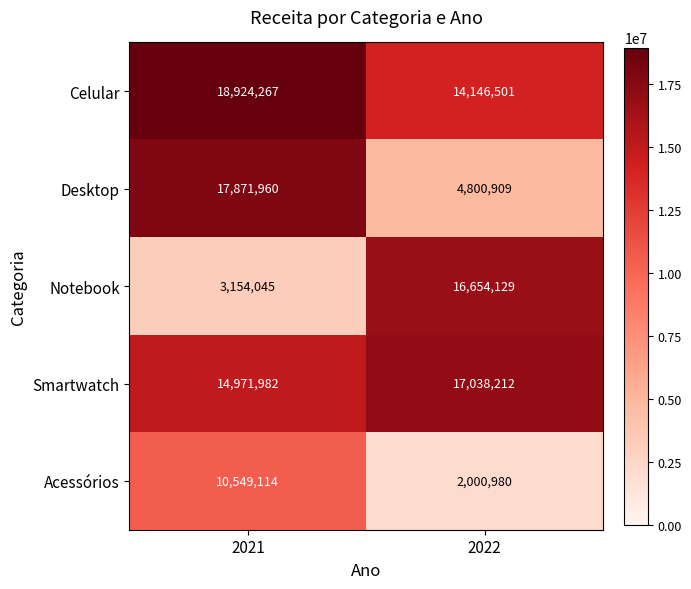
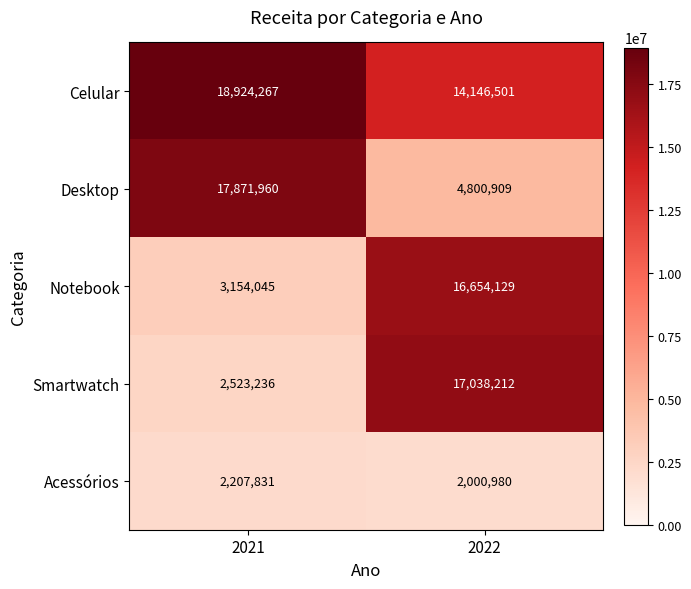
  {
    "Celular": {
      "2021": "18,924,267",
      "2022": "14,146,501"
    },
    "Desktop": {
      "2021": "17,871,960",
      "2022": "4,800,909"
    },
    "Notebook": {
      "2021": "3,154,045",
      "2022": "16,654,129"
    },
    "Smartwatch": {
-     "2021": "14,971,982",
+     "2021": "2,523,236",
      "2022": "17,038,212"
    },
    "Acessórios": {
-     "2021": "10,549,114",
+     "2021": "2,207,831",
      "2022": "2,000,980"
    }
  }
